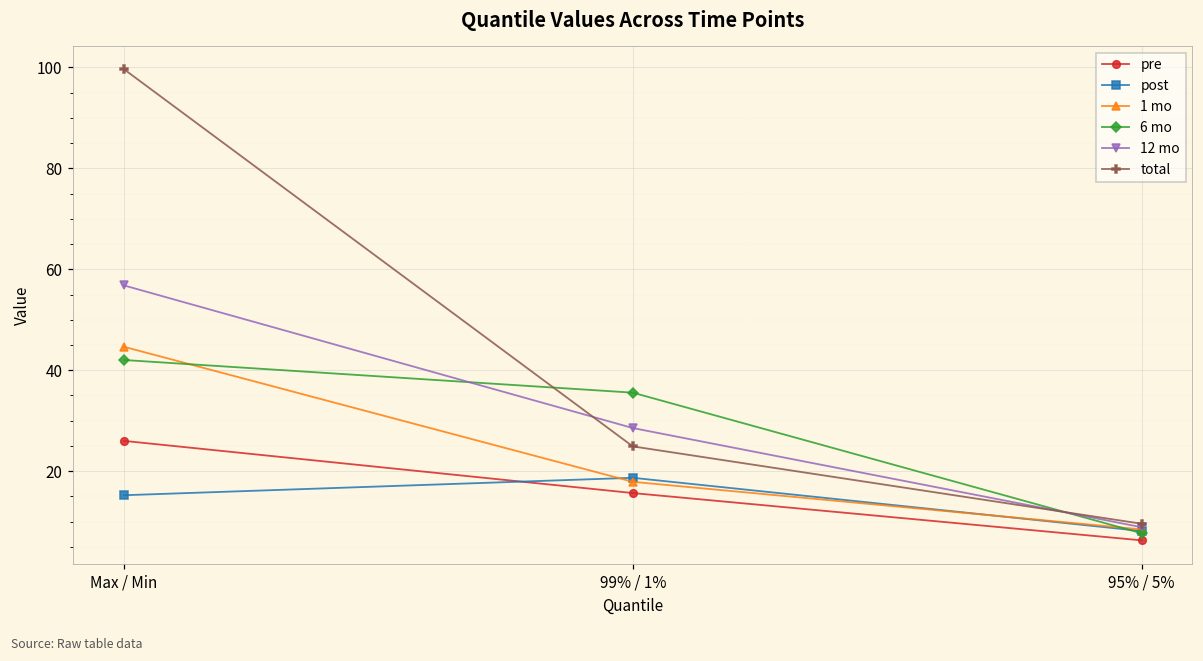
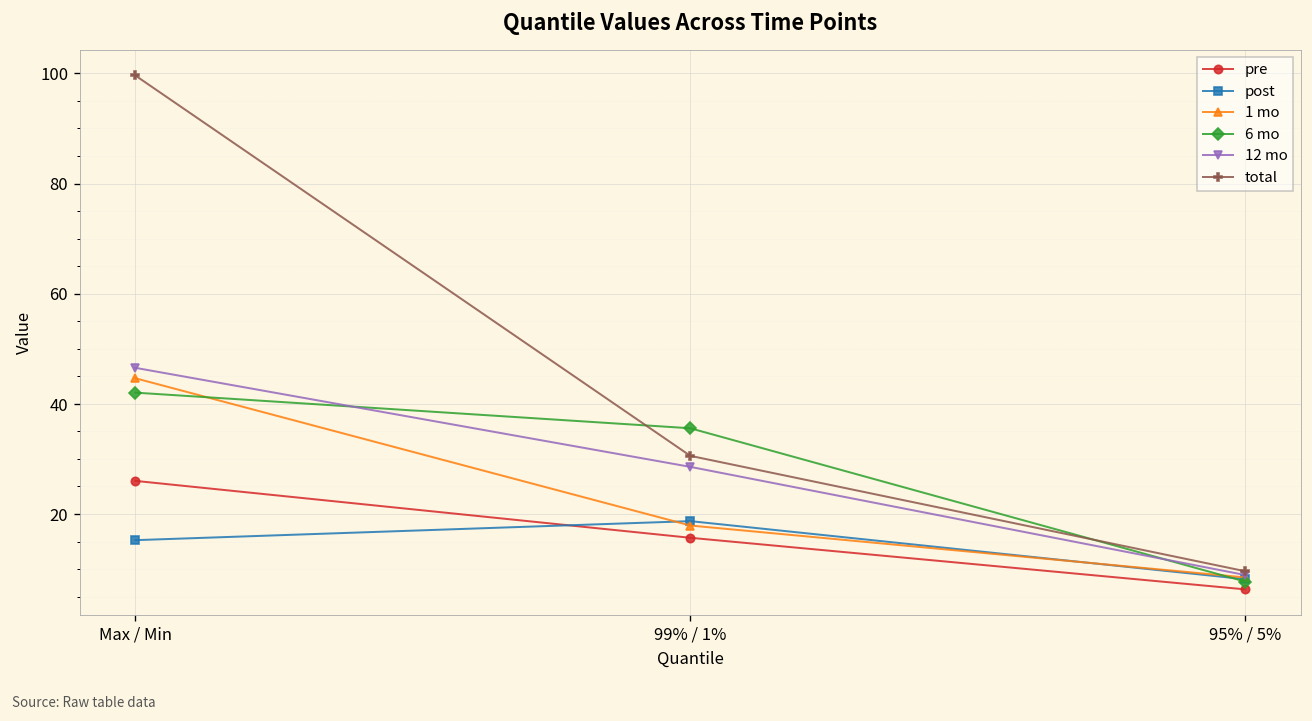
  {
    "pre": {
      "Max / Min": 26,
      "99% / 1%": 16,
      "95% / 5%": 6
    },
    "post": {
      "Max / Min": 15,
      "99% / 1%": 19
    },
    "1 mo": {
      "Max / Min": 45,
      "99% / 1%": 18
    },
    "6 mo": {
      "Max / Min": 42,
      "99% / 1%": 36
    },
    "12 mo": {
-     "Max / Min": 57,
+     "Max / Min": 47,
      "99% / 1%": 29
    },
    "total": {
      "Max / Min": 100,
-     "99% / 1%": 25,
+     "99% / 1%": 31,
      "95% / 5%": 10
    }
  }
